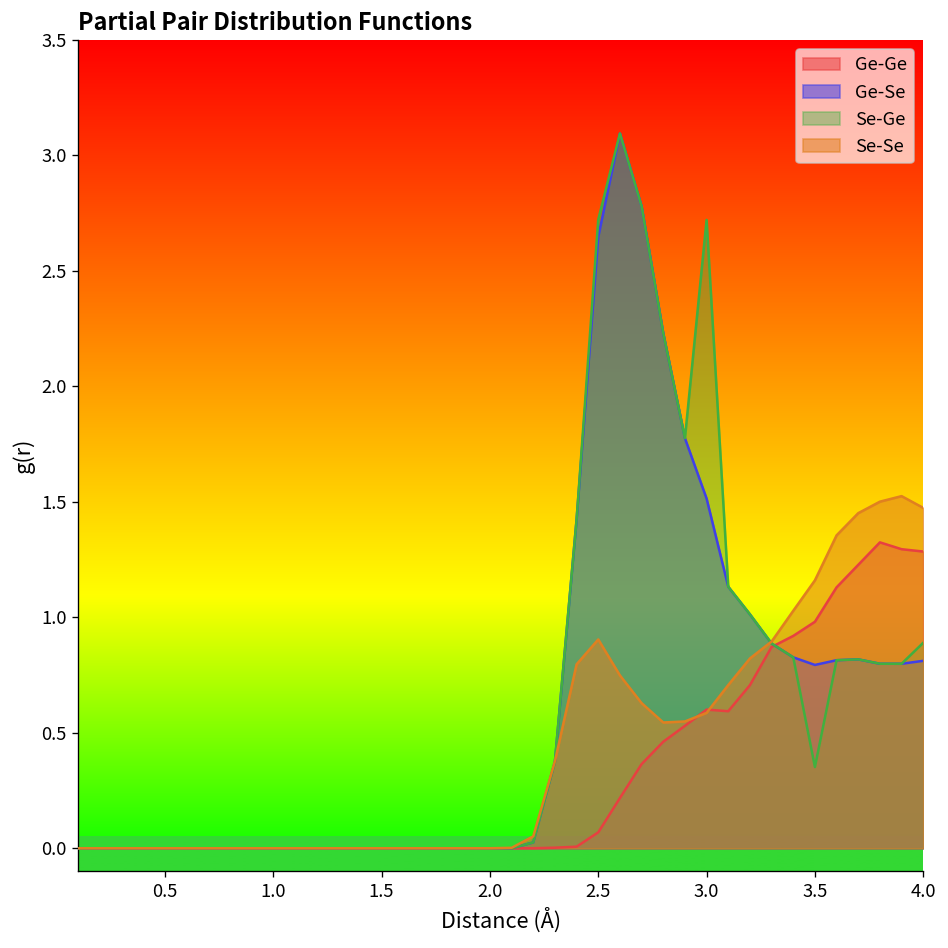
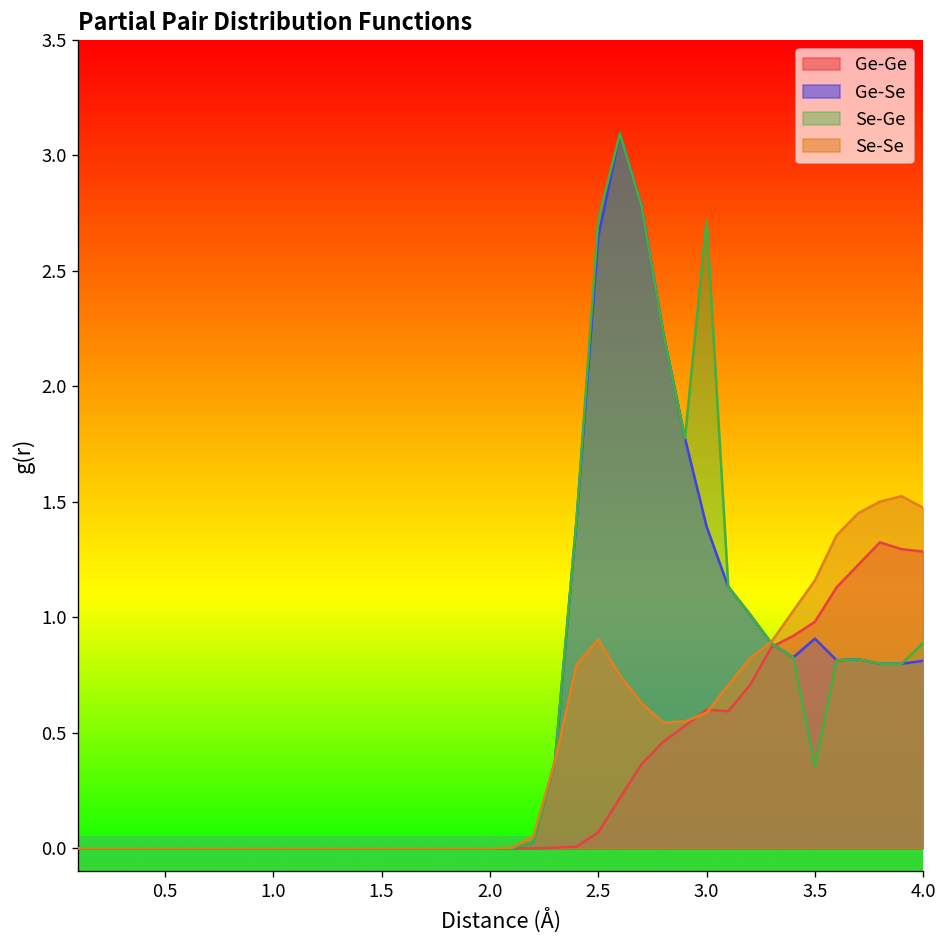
  {
    "Ge-Se": {
      "2.5": 2.65,
-     "3.0": 1.51,
-     "3.5": 0.79,
+     "3.0": 1.39,
+     "3.5": 0.91,
      "4.0": 0.81
    },
    "Se-Ge": {
      "2.5": 2.72,
      "3.0": 2.72,
      "3.5": 0.35,
      "4.0": 0.89
    }
  }
